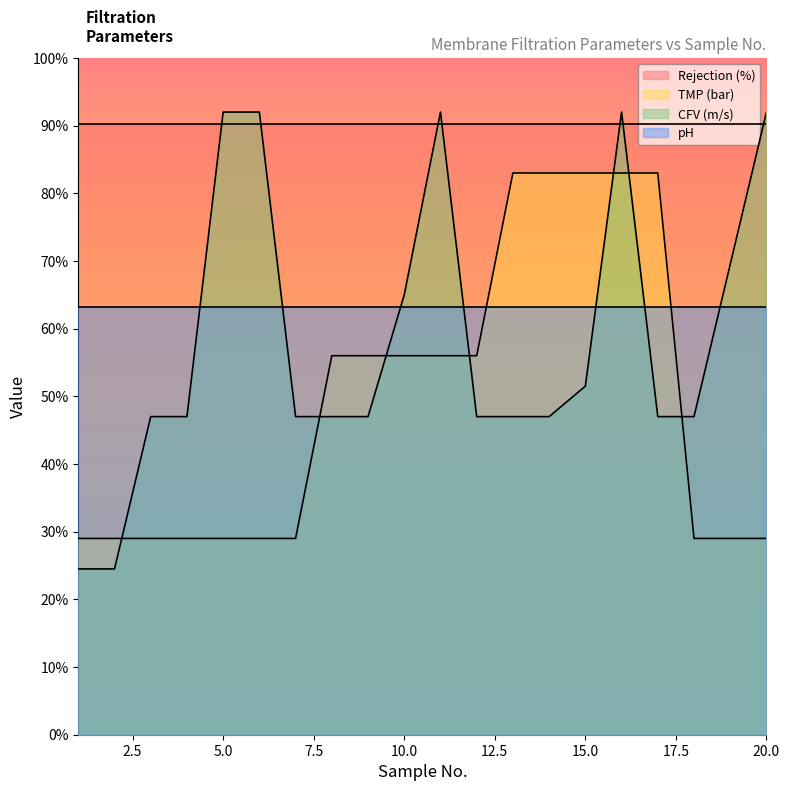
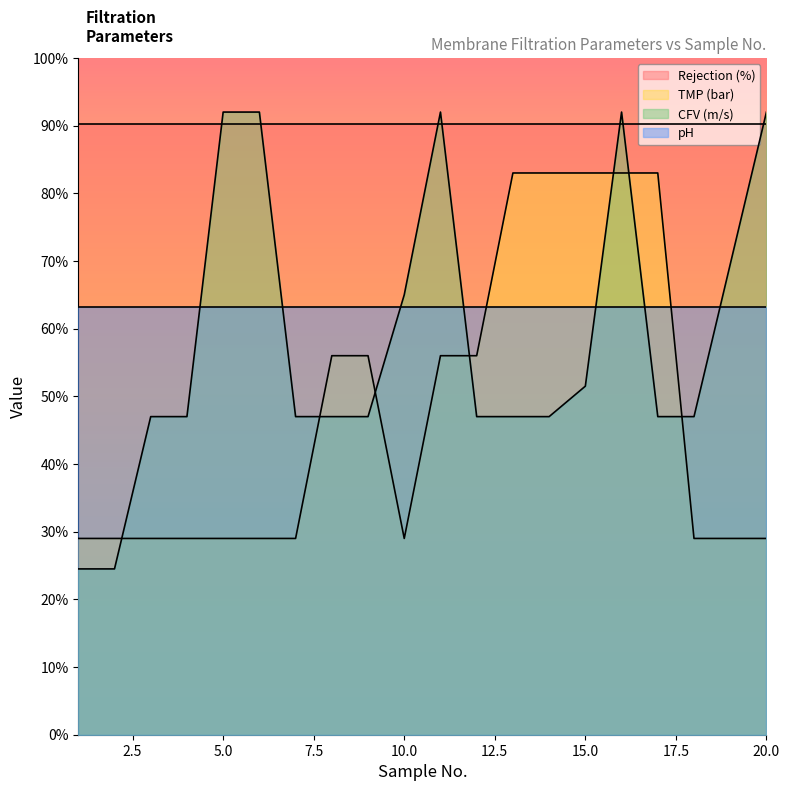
  {
    "Rejection (%)": {
      "5.0": "90%",
      "10.0": "90%",
      "15.0": "90%",
      "20.0": "90%"
    },
    "TMP (bar)": {
      "5.0": "29%",
-     "10.0": "56%",
+     "10.0": "29%",
      "15.0": "83%",
      "20.0": "29%"
    },
    "CFV (m/s)": {
      "5.0": "92%",
      "10.0": "65%",
      "15.0": "52%",
      "20.0": "92%"
    },
    "pH": {
      "5.0": "63%",
      "10.0": "63%",
      "15.0": "63%",
      "20.0": "63%"
    }
  }
